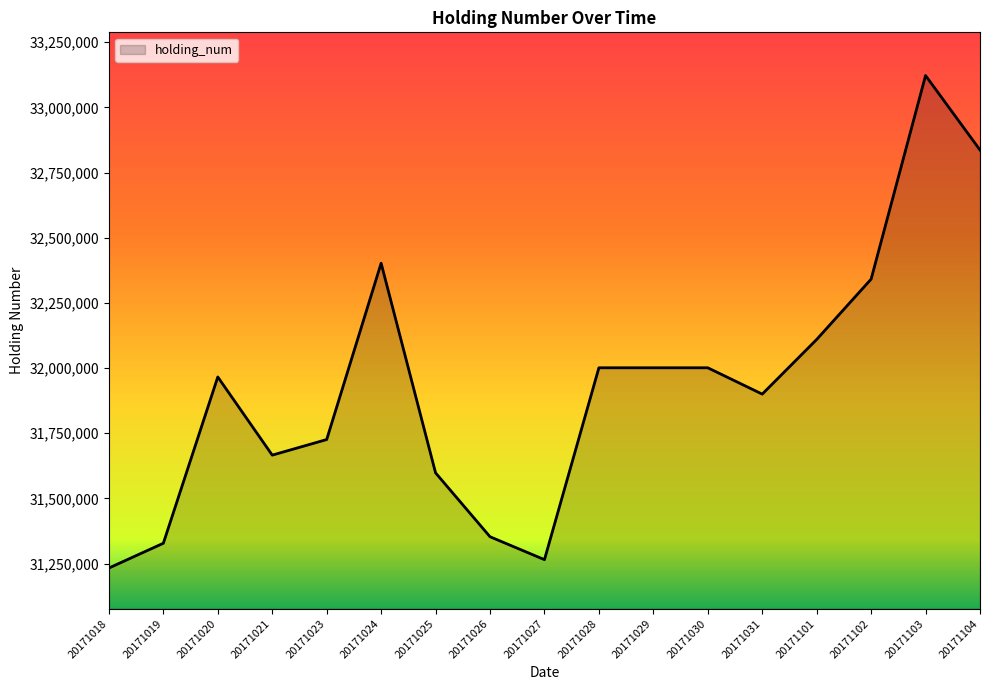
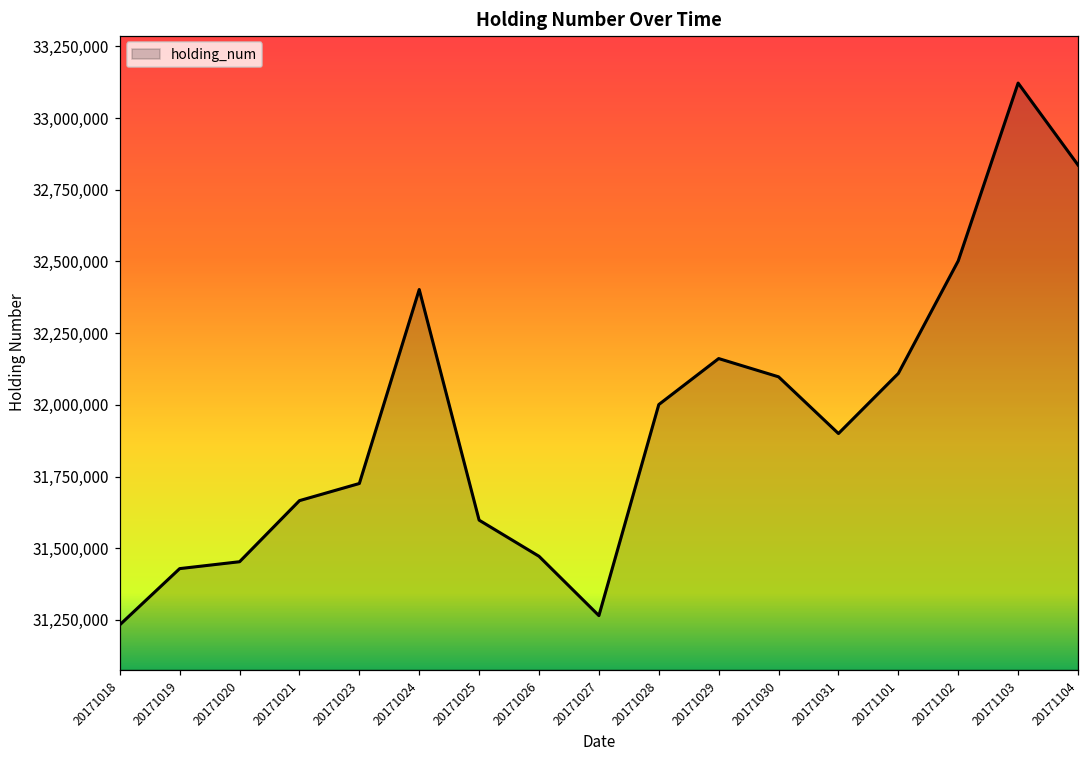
  {
    "20171018": "31,230,000",
-   "20171019": "31,330,000",
-   "20171020": "31,970,000",
+   "20171019": "31,430,000",
+   "20171020": "31,450,000",
    "20171021": "31,670,000",
    "20171023": "31,730,000",
    "20171024": "32,400,000",
    "20171025": "31,600,000",
-   "20171026": "31,350,000",
+   "20171026": "31,470,000",
    "20171027": "31,270,000",
    "20171028": "32,000,000",
-   "20171029": "32,000,000",
-   "20171030": "32,000,000",
+   "20171029": "32,160,000",
+   "20171030": "32,100,000",
    "20171031": "31,900,000",
    "20171101": "32,110,000",
-   "20171102": "32,340,000",
+   "20171102": "32,500,000",
    "20171103": "33,120,000",
    "20171104": "32,840,000"
  }
